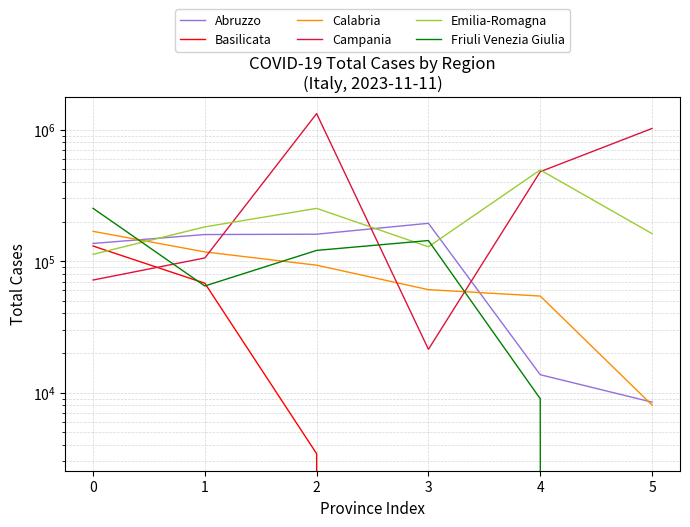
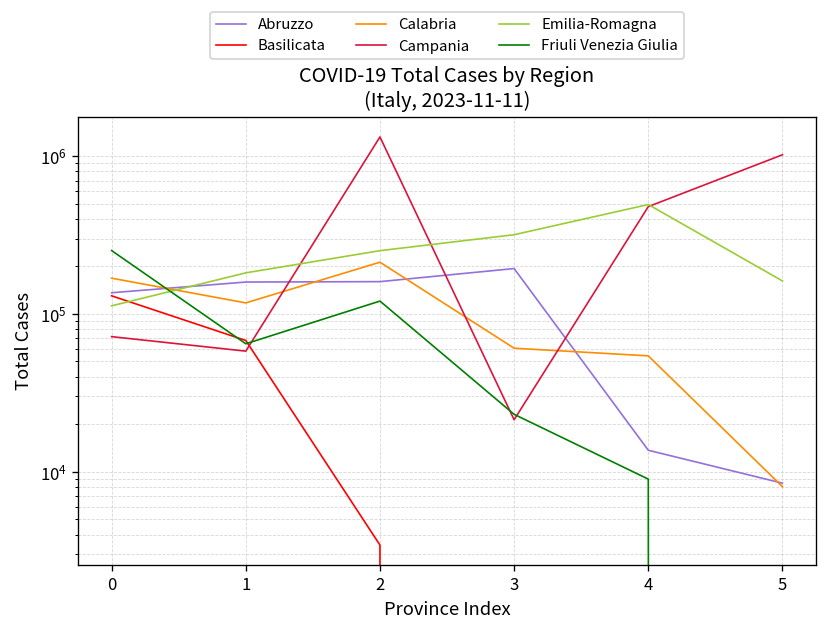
  {
    "Abruzzo": {
      "0": 140000,
      "1": 160000,
      "2": 160000,
      "3": 190000,
      "4": 14000,
      "5": 8000
    },
    "Basilicata": {
      "0": 130000,
      "1": 70000,
      "2": 3400
    },
    "Calabria": {
      "0": 170000,
      "1": 120000,
-     "2": 90000,
+     "2": 210000,
      "3": 60000,
      "4": 54000,
      "5": 8000
    },
    "Campania": {
      "0": 70000,
-     "1": 110000,
+     "1": 60000,
      "2": 1300000,
      "3": 21000,
      "5": 1000000
    },
    "Emilia-Romagna": {
      "0": 110000,
      "1": 180000,
      "2": 250000,
-     "3": 130000,
+     "3": 320000,
      "5": 160000
    },
    "Friuli Venezia Giulia": {
      "0": 250000,
      "1": 60000,
      "2": 120000,
-     "3": 140000,
+     "3": 23000,
      "4": 9000
    }
  }
